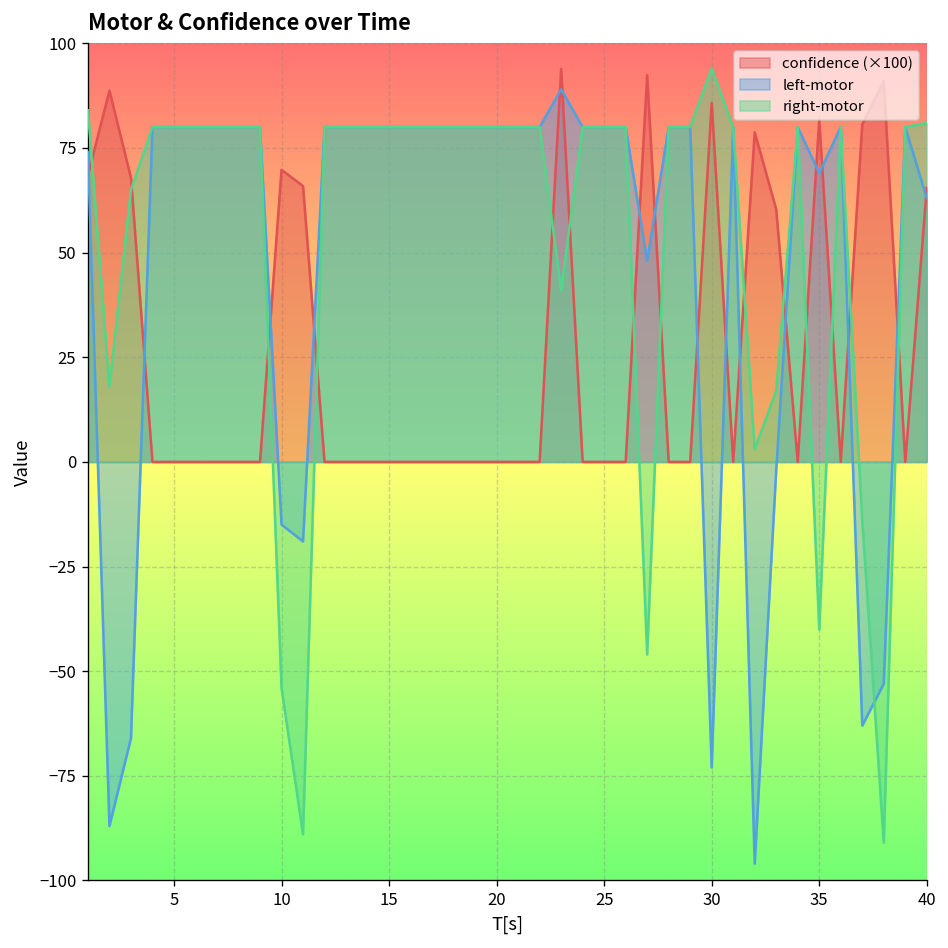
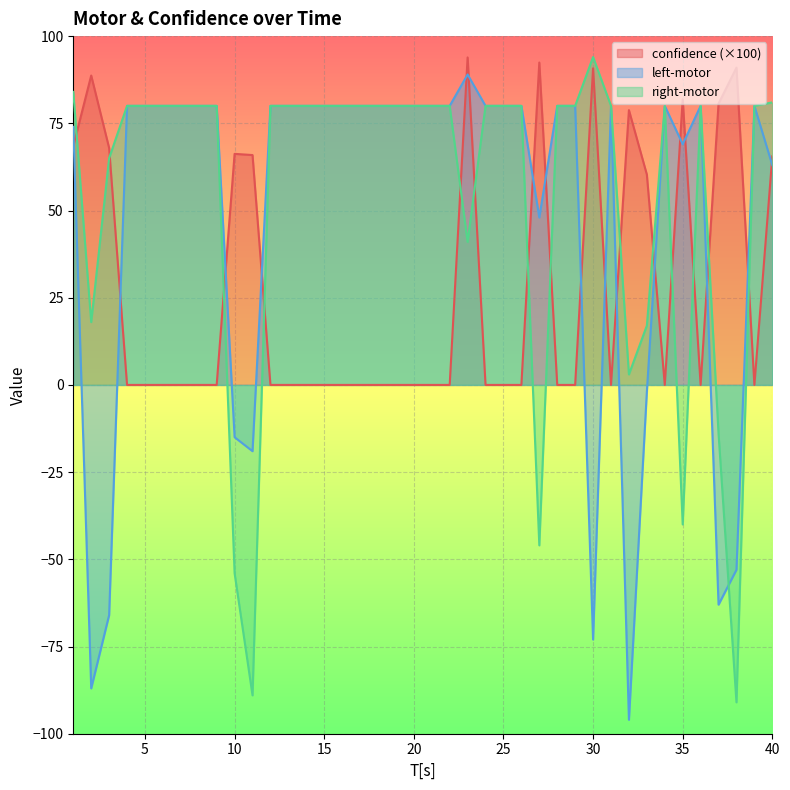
  {
    "confidence (×100)": {
      "5": 0,
-     "10": 70,
+     "10": 66,
      "15": 0,
      "20": 0,
      "25": 0,
-     "30": 86,
+     "30": 91,
      "40": 66
    }
  }
